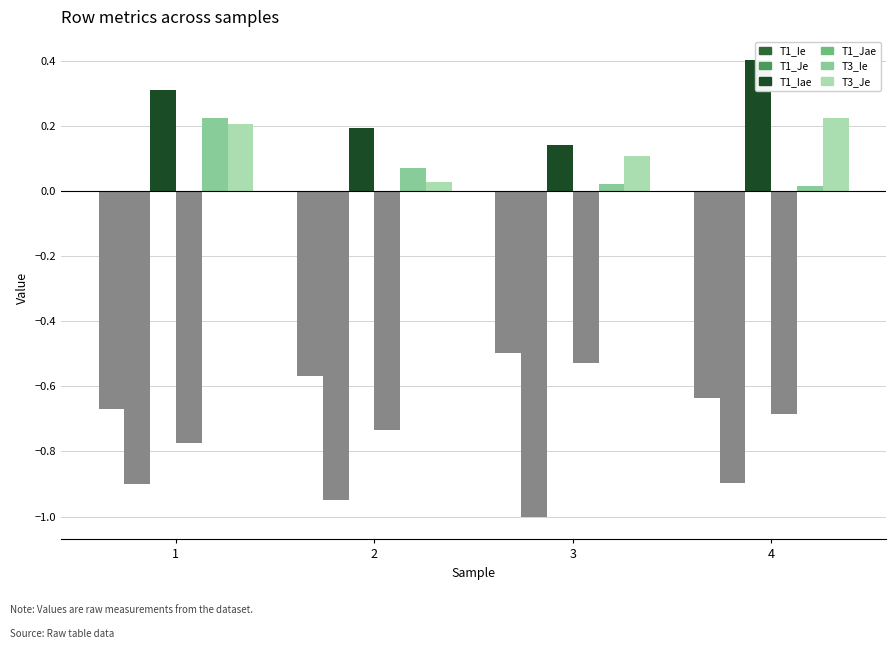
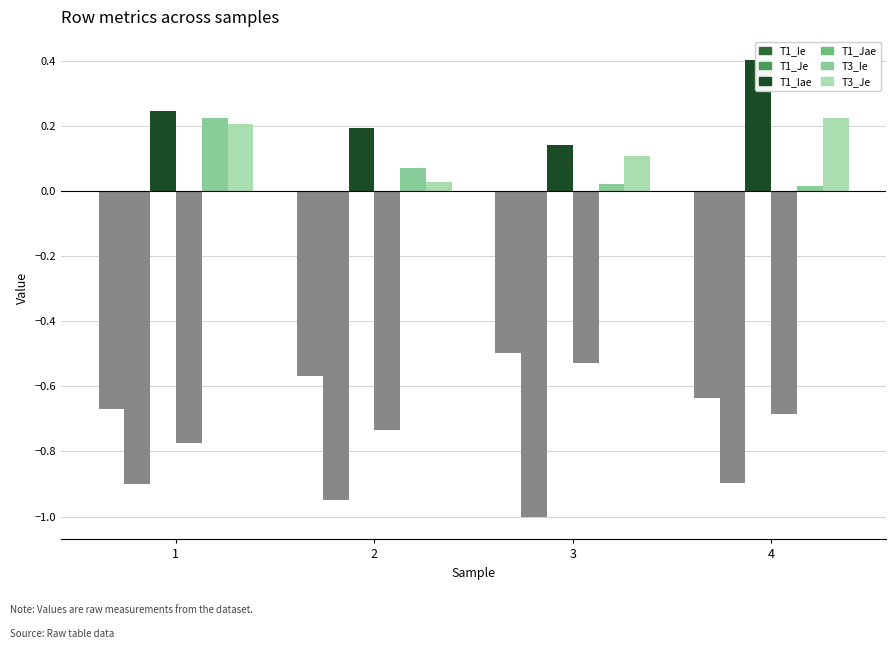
  {
    "T1_Iae": {
-     "1": 0.31,
+     "1": 0.25,
      "2": 0.19,
      "3": 0.14
    }
  }
